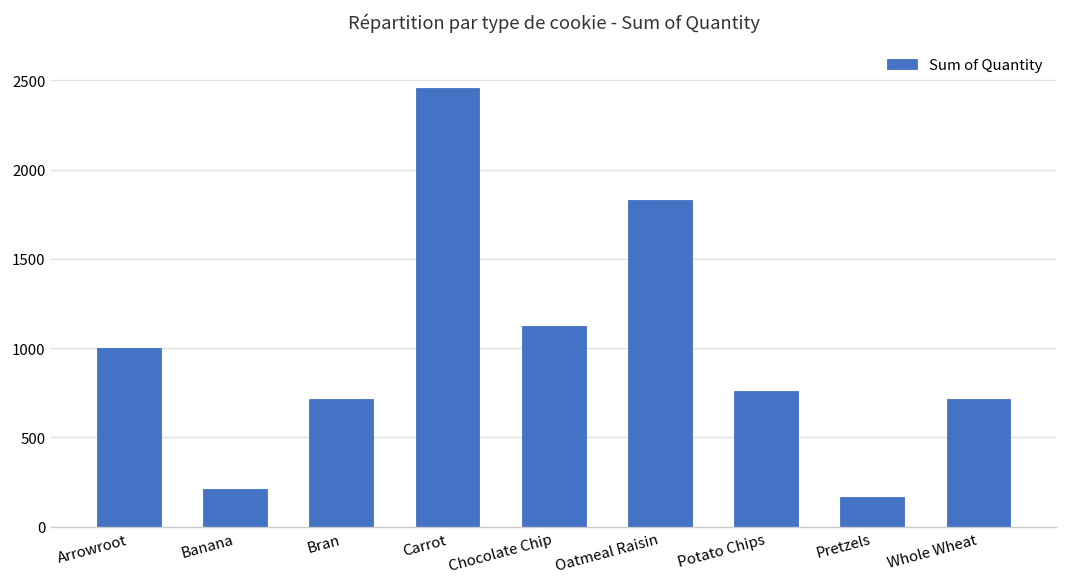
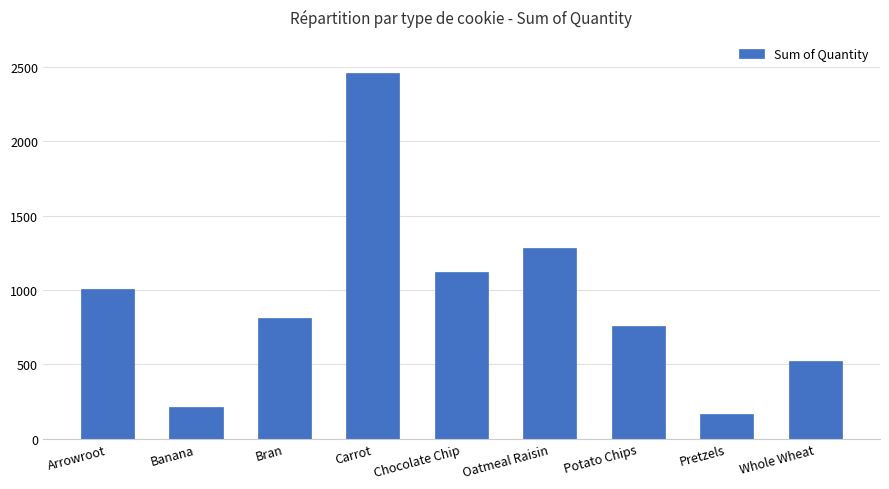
  {
    "Arrowroot": 1000,
    "Banana": 210,
-   "Bran": 710,
+   "Bran": 810,
    "Carrot": 2460,
    "Chocolate Chip": 1120,
-   "Oatmeal Raisin": 1830,
+   "Oatmeal Raisin": 1280,
    "Potato Chips": 760,
    "Pretzels": 170,
-   "Whole Wheat": 720
+   "Whole Wheat": 520
  }
